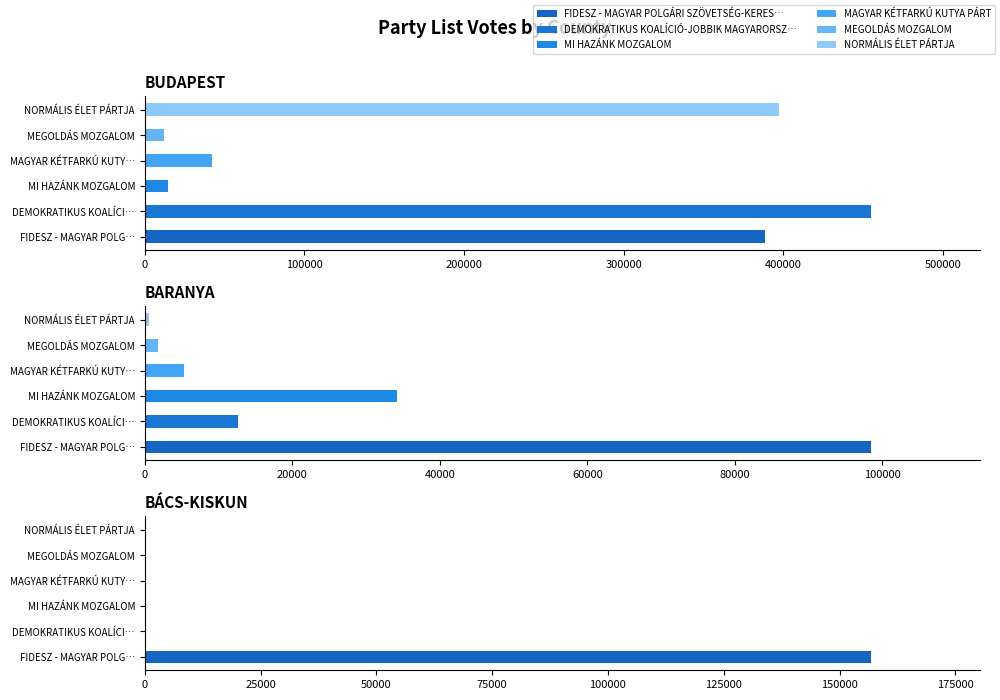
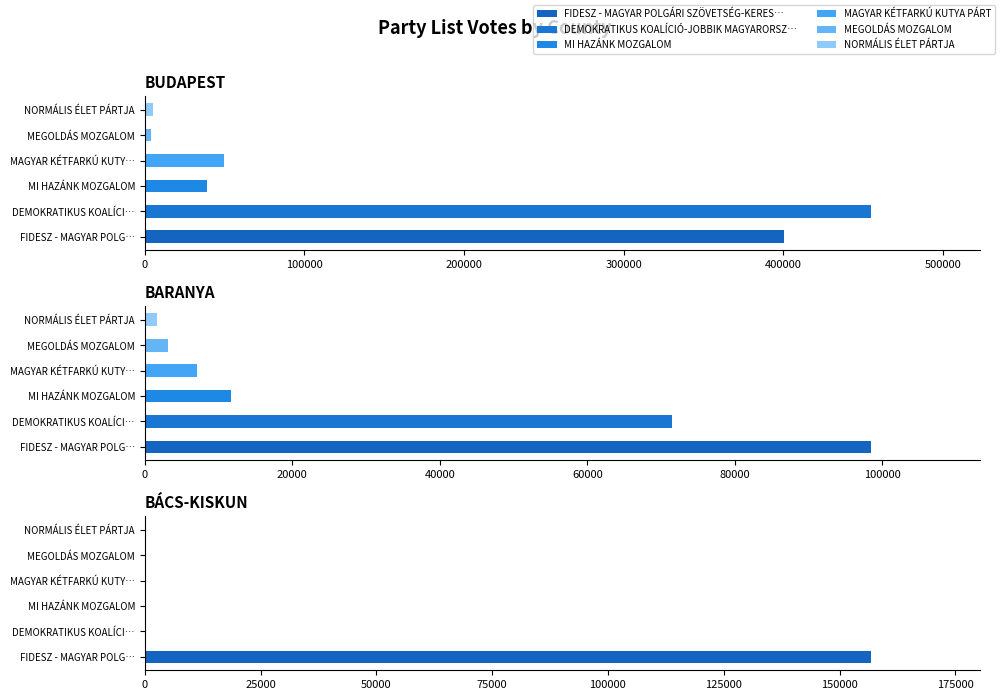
  {
    "BUDAPEST": {
-     "NORMÁLIS ÉLET PÁRTJA": 397000,
-     "MEGOLDÁS MOZGALOM": 12000,
-     "MAGYAR KÉTFARKÚ KUTY…": 42000,
-     "MI HAZÁNK MOZGALOM": 15000,
+     "NORMÁLIS ÉLET PÁRTJA": 5000,
+     "MEGOLDÁS MOZGALOM": 4000,
+     "MAGYAR KÉTFARKÚ KUTY…": 49000,
+     "MI HAZÁNK MOZGALOM": 39000,
      "DEMOKRATIKUS KOALÍCI…": 455000,
-     "FIDESZ - MAGYAR POLG…": 388000
+     "FIDESZ - MAGYAR POLG…": 400000
    },
    "BARANYA": {
-     "NORMÁLIS ÉLET PÁRTJA": 1000,
-     "MEGOLDÁS MOZGALOM": 2000,
-     "MAGYAR KÉTFARKÚ KUTY…": 5000,
-     "MI HAZÁNK MOZGALOM": 34000,
-     "DEMOKRATIKUS KOALÍCI…": 13000,
+     "NORMÁLIS ÉLET PÁRTJA": 2000,
+     "MEGOLDÁS MOZGALOM": 3000,
+     "MAGYAR KÉTFARKÚ KUTY…": 7000,
+     "MI HAZÁNK MOZGALOM": 12000,
+     "DEMOKRATIKUS KOALÍCI…": 72000,
      "FIDESZ - MAGYAR POLG…": 98000
    },
    "BÁCS-KISKUN": {
      "NORMÁLIS ÉLET PÁRTJA": 0,
      "MEGOLDÁS MOZGALOM": 0,
      "MAGYAR KÉTFARKÚ KUTY…": 0,
      "MI HAZÁNK MOZGALOM": 0,
      "DEMOKRATIKUS KOALÍCI…": 0,
      "FIDESZ - MAGYAR POLG…": 157000
    }
  }
